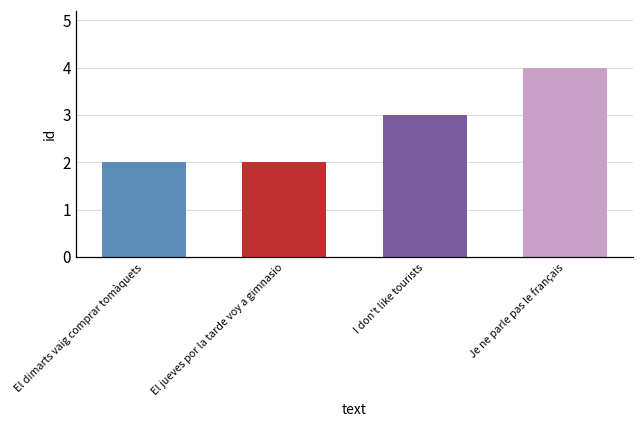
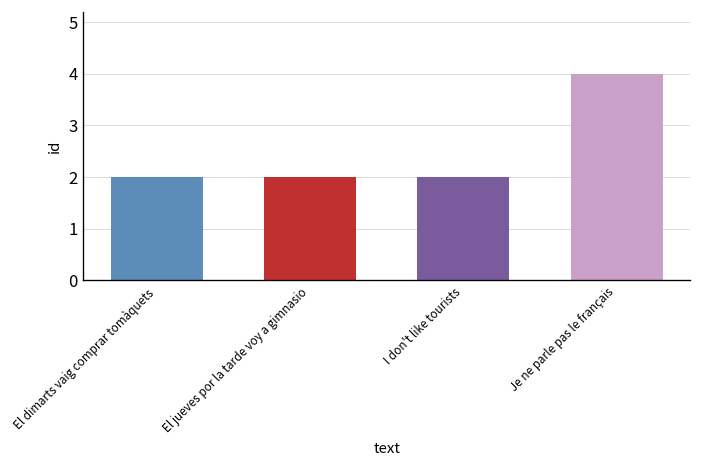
  {
    "El dimarts vaig comprar tomàquets": 2,
    "El jueves por la tarde voy a gimnasio": 2,
-   "I don't like tourists": 3,
+   "I don't like tourists": 2,
    "Je ne parle pas le français": 4
  }
